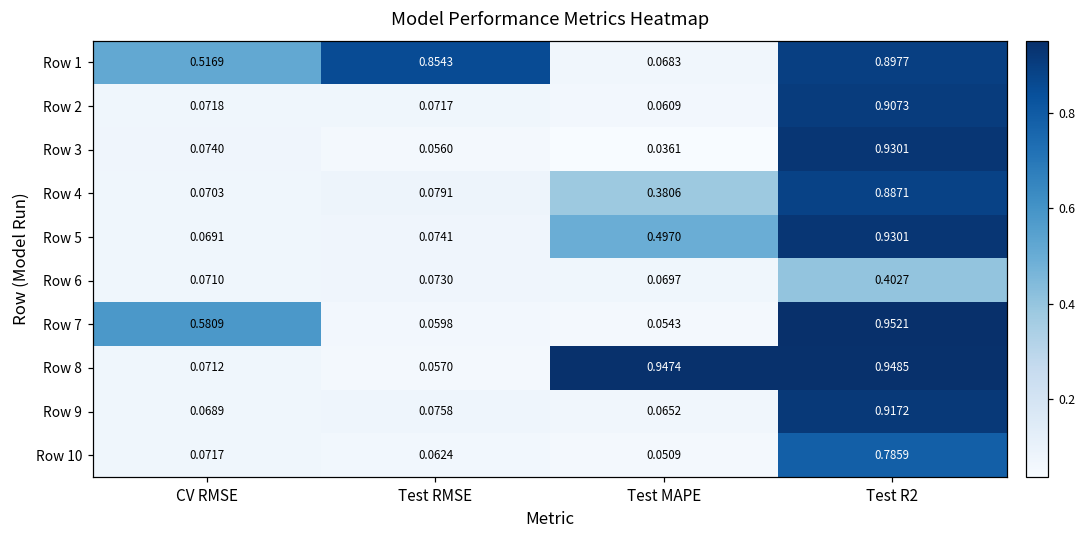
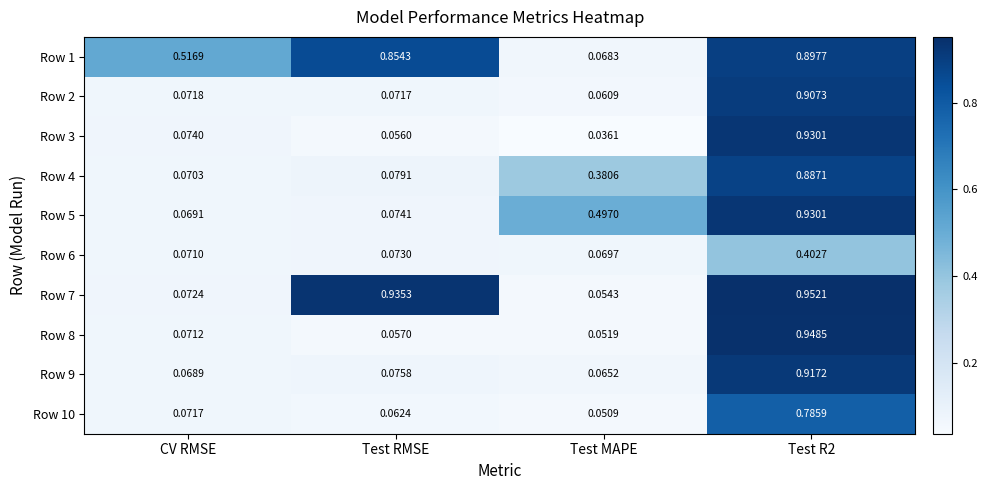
  {
    "Row 1": {
      "CV RMSE": 0.5169,
      "Test RMSE": 0.8543,
      "Test MAPE": 0.0683,
      "Test R2": 0.8977
    },
    "Row 2": {
      "CV RMSE": 0.0718,
      "Test RMSE": 0.0717,
      "Test MAPE": 0.0609,
      "Test R2": 0.9073
    },
    "Row 3": {
      "CV RMSE": 0.0740,
      "Test RMSE": 0.0560,
      "Test MAPE": 0.0361,
      "Test R2": 0.9301
    },
    "Row 4": {
      "CV RMSE": 0.0703,
      "Test RMSE": 0.0791,
      "Test MAPE": 0.3806,
      "Test R2": 0.8871
    },
    "Row 5": {
      "CV RMSE": 0.0691,
      "Test RMSE": 0.0741,
      "Test MAPE": 0.4970,
      "Test R2": 0.9301
    },
    "Row 6": {
      "CV RMSE": 0.0710,
      "Test RMSE": 0.0730,
      "Test MAPE": 0.0697,
      "Test R2": 0.4027
    },
    "Row 7": {
-     "CV RMSE": 0.5809,
-     "Test RMSE": 0.0598,
+     "CV RMSE": 0.0724,
+     "Test RMSE": 0.9353,
      "Test MAPE": 0.0543,
      "Test R2": 0.9521
    },
    "Row 8": {
      "CV RMSE": 0.0712,
      "Test RMSE": 0.0570,
-     "Test MAPE": 0.9474,
+     "Test MAPE": 0.0519,
      "Test R2": 0.9485
    },
    "Row 9": {
      "CV RMSE": 0.0689,
      "Test RMSE": 0.0758,
      "Test MAPE": 0.0652,
      "Test R2": 0.9172
    },
    "Row 10": {
      "CV RMSE": 0.0717,
      "Test RMSE": 0.0624,
      "Test MAPE": 0.0509,
      "Test R2": 0.7859
    }
  }
